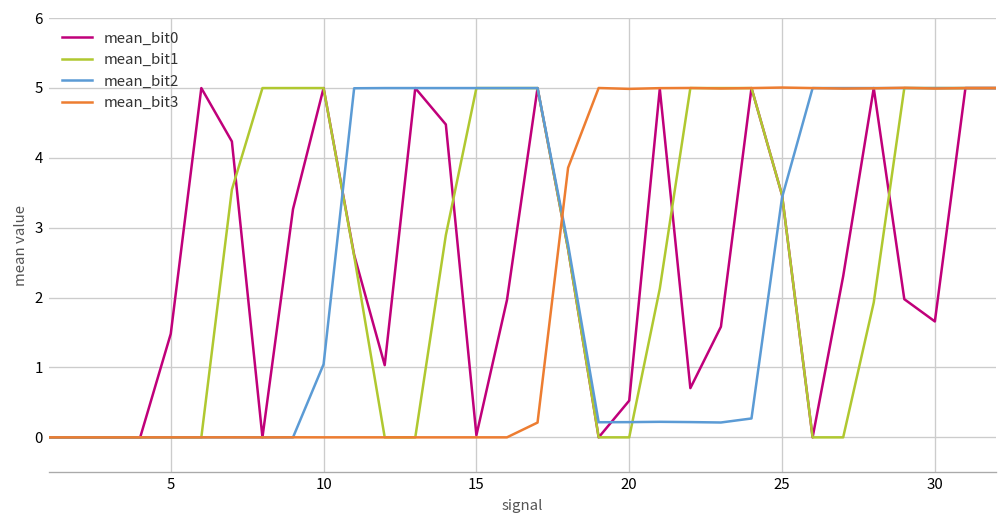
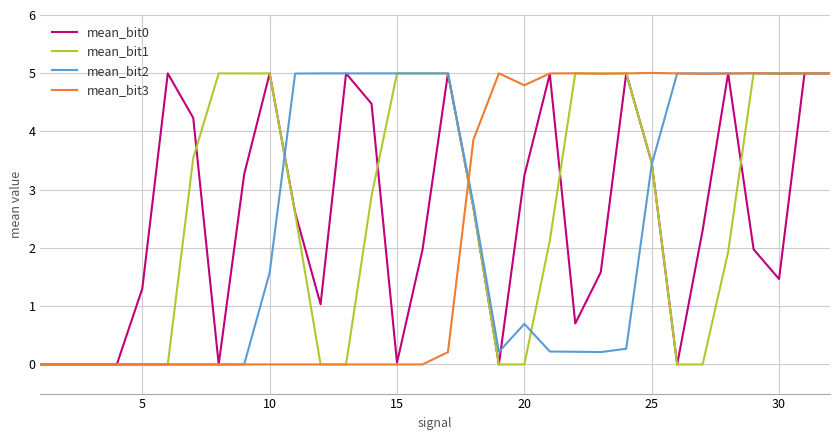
  {
    "mean_bit0": {
-     "5": 1.5,
-     "20": 0.5,
-     "30": 1.7
+     "5": 1.3,
+     "20": 3.2,
+     "30": 1.5
    },
    "mean_bit1": {
      "20": 0.0
    },
    "mean_bit2": {
-     "10": 1.0,
-     "20": 0.2
+     "10": 1.6,
+     "20": 0.7
    },
    "mean_bit3": {
      "10": 0.0,
-     "20": 5.0,
+     "20": 4.8,
      "25": 5.0
    }
  }
